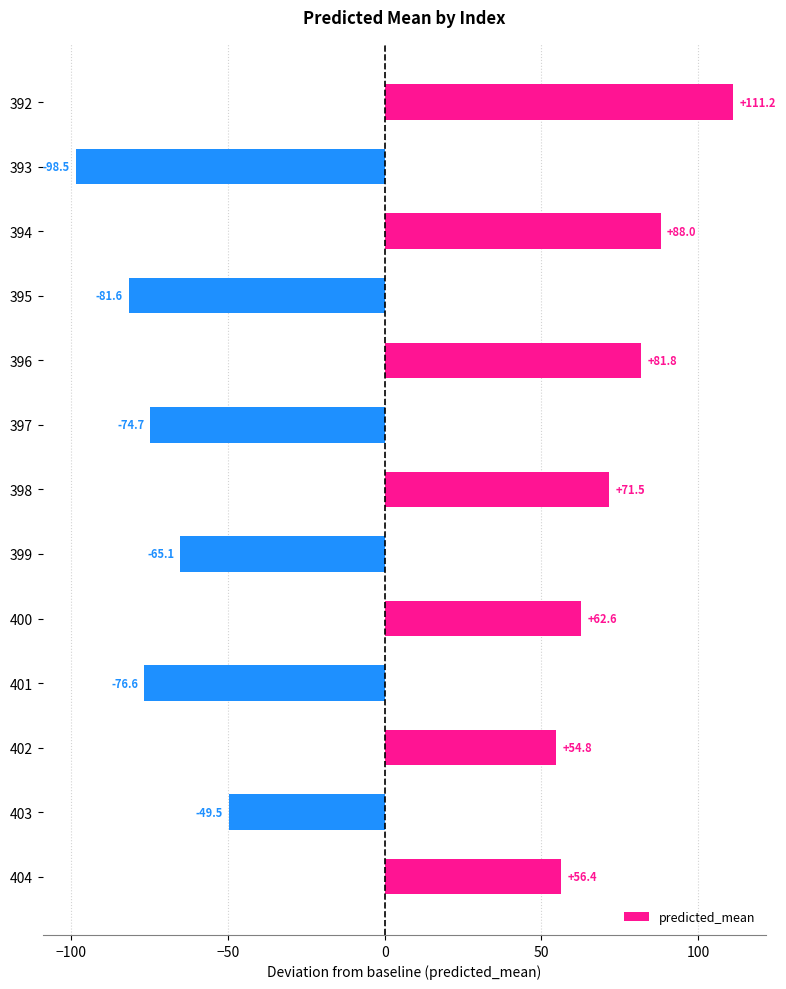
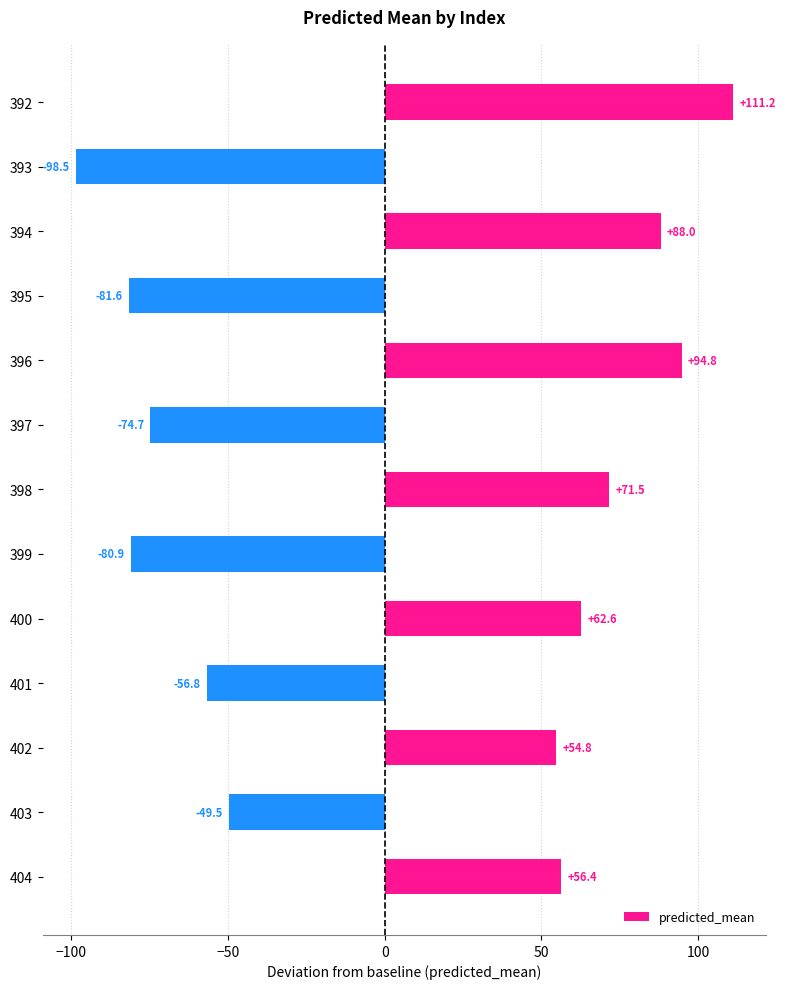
  {
    "392": "+111.2",
    "393": "-98.5",
    "394": "+88.0",
    "395": "-81.6",
-   "396": "+81.8",
+   "396": "+94.8",
    "397": "-74.7",
    "398": "+71.5",
-   "399": "-65.1",
+   "399": "-80.9",
    "400": "+62.6",
-   "401": "-76.6",
+   "401": "-56.8",
    "402": "+54.8",
    "403": "-49.5",
    "404": "+56.4"
  }
